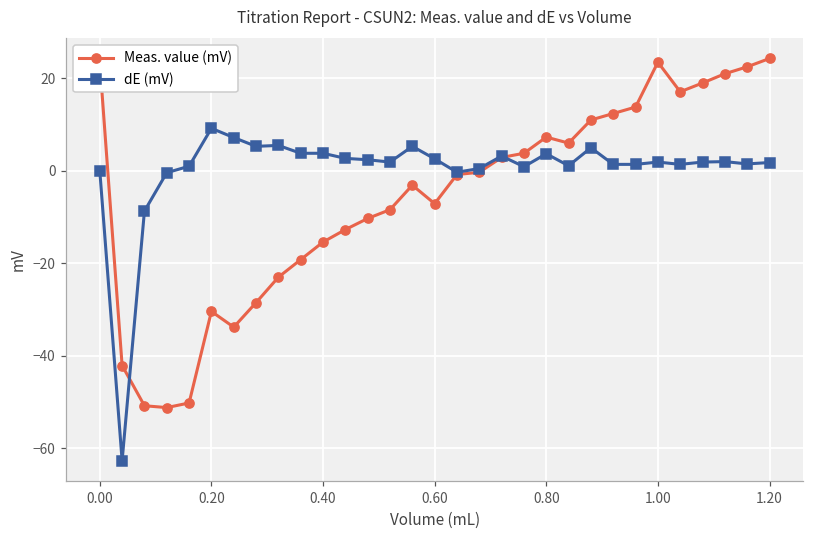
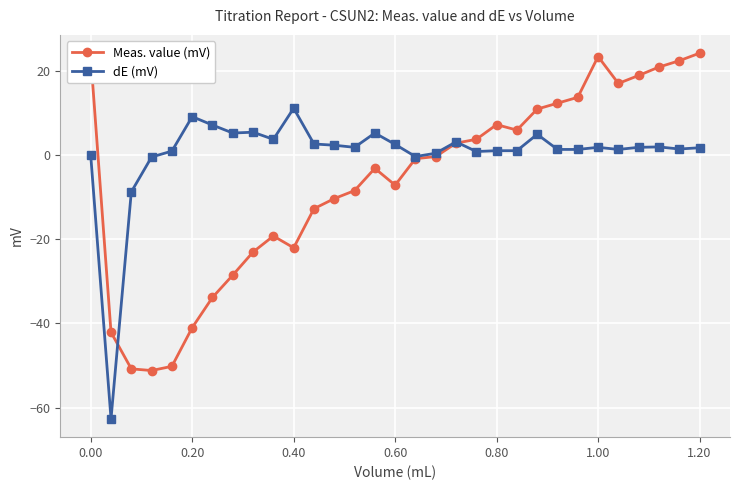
  {
    "Meas. value (mV)": {
-     "0.20": -30,
-     "0.40": -15,
+     "0.20": -41,
+     "0.40": -22,
      "0.60": -7,
      "0.80": 7,
      "1.00": 24,
      "1.20": 24
    },
    "dE (mV)": {
      "0.00": 0,
      "0.20": 9,
-     "0.40": 4,
+     "0.40": 11,
      "0.60": 3,
-     "0.80": 4,
+     "0.80": 1,
      "1.00": 2,
      "1.20": 2
    }
  }
